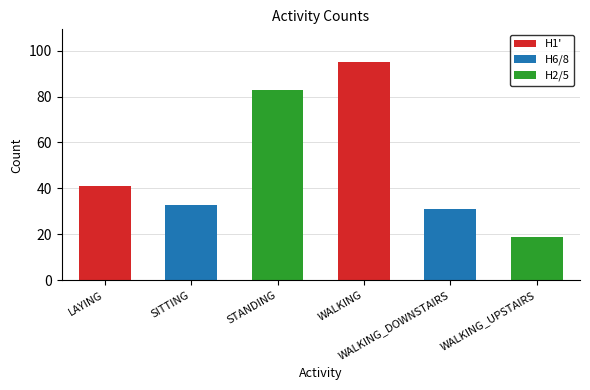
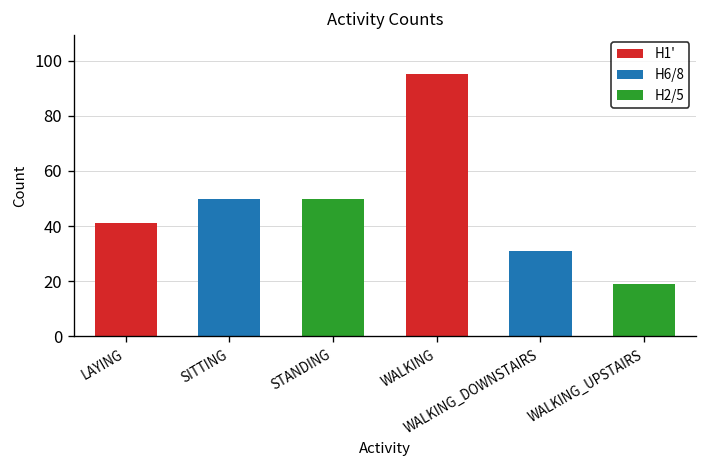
  {
    "LAYING": 41,
-   "SITTING": 33,
-   "STANDING": 83,
+   "SITTING": 50,
+   "STANDING": 50,
    "WALKING": 95,
    "WALKING_DOWNSTAIRS": 31,
    "WALKING_UPSTAIRS": 19
  }
